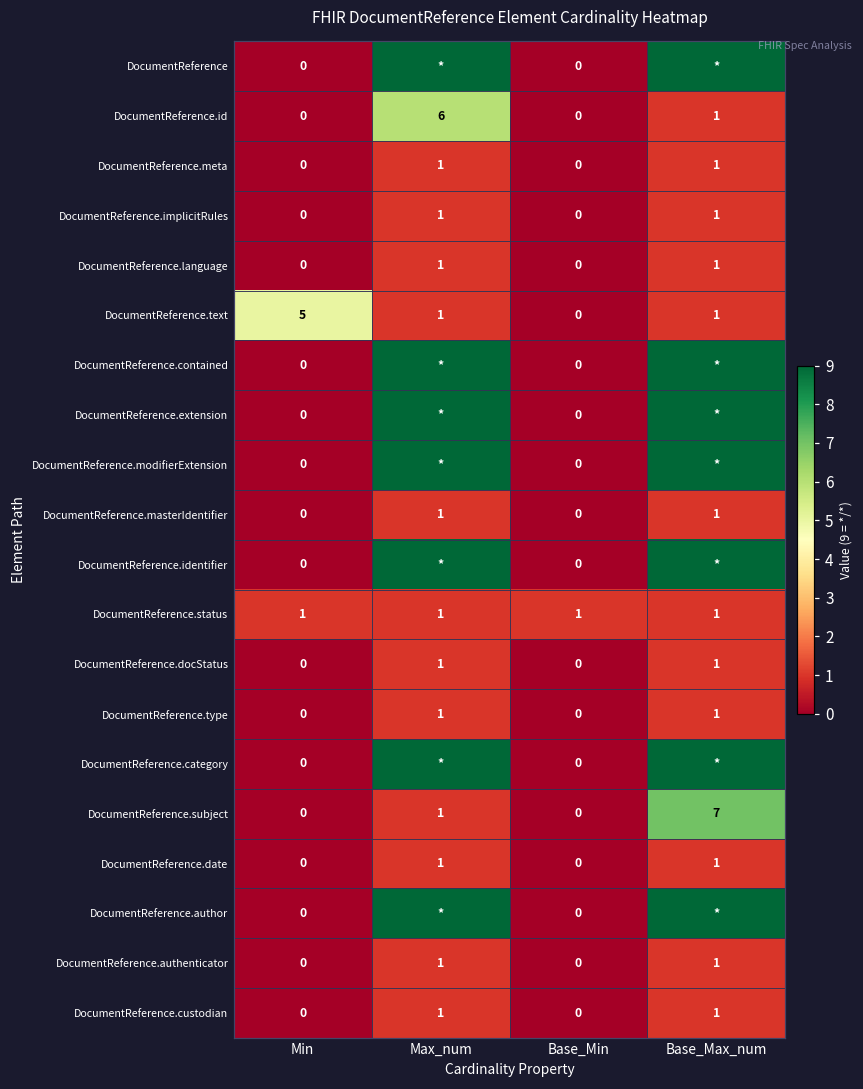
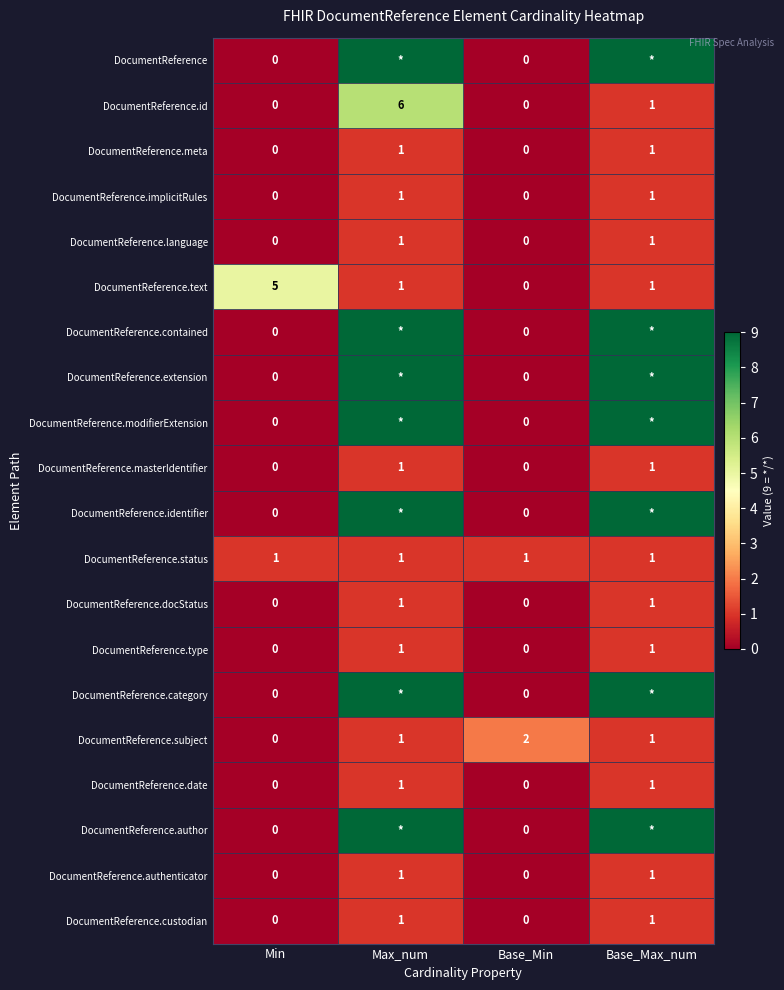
  {
    "DocumentReference": {
      "Min": 0,
      "Base_Min": 0
    },
    "DocumentReference.id": {
      "Min": 0,
      "Max_num": 6,
      "Base_Min": 0,
      "Base_Max_num": 1
    },
    "DocumentReference.meta": {
      "Min": 0,
      "Max_num": 1,
      "Base_Min": 0,
      "Base_Max_num": 1
    },
    "DocumentReference.implicitRules": {
      "Min": 0,
      "Max_num": 1,
      "Base_Min": 0,
      "Base_Max_num": 1
    },
    "DocumentReference.language": {
      "Min": 0,
      "Max_num": 1,
      "Base_Min": 0,
      "Base_Max_num": 1
    },
    "DocumentReference.text": {
      "Min": 5,
      "Max_num": 1,
      "Base_Min": 0,
      "Base_Max_num": 1
    },
    "DocumentReference.contained": {
      "Min": 0,
      "Base_Min": 0
    },
    "DocumentReference.extension": {
      "Min": 0,
      "Base_Min": 0
    },
    "DocumentReference.modifierExtension": {
      "Min": 0,
      "Base_Min": 0
    },
    "DocumentReference.masterIdentifier": {
      "Min": 0,
      "Max_num": 1,
      "Base_Min": 0,
      "Base_Max_num": 1
    },
    "DocumentReference.identifier": {
      "Min": 0,
      "Base_Min": 0
    },
    "DocumentReference.status": {
      "Min": 1,
      "Max_num": 1,
      "Base_Min": 1,
      "Base_Max_num": 1
    },
    "DocumentReference.docStatus": {
      "Min": 0,
      "Max_num": 1,
      "Base_Min": 0,
      "Base_Max_num": 1
    },
    "DocumentReference.type": {
      "Min": 0,
      "Max_num": 1,
      "Base_Min": 0,
      "Base_Max_num": 1
    },
    "DocumentReference.category": {
      "Min": 0,
      "Base_Min": 0
    },
    "DocumentReference.subject": {
      "Min": 0,
      "Max_num": 1,
-     "Base_Min": 0,
-     "Base_Max_num": 7
+     "Base_Min": 2,
+     "Base_Max_num": 1
    },
    "DocumentReference.date": {
      "Min": 0,
      "Max_num": 1,
      "Base_Min": 0,
      "Base_Max_num": 1
    },
    "DocumentReference.author": {
      "Min": 0,
      "Base_Min": 0
    },
    "DocumentReference.authenticator": {
      "Min": 0,
      "Max_num": 1,
      "Base_Min": 0,
      "Base_Max_num": 1
    },
    "DocumentReference.custodian": {
      "Min": 0,
      "Max_num": 1,
      "Base_Min": 0,
      "Base_Max_num": 1
    }
  }
